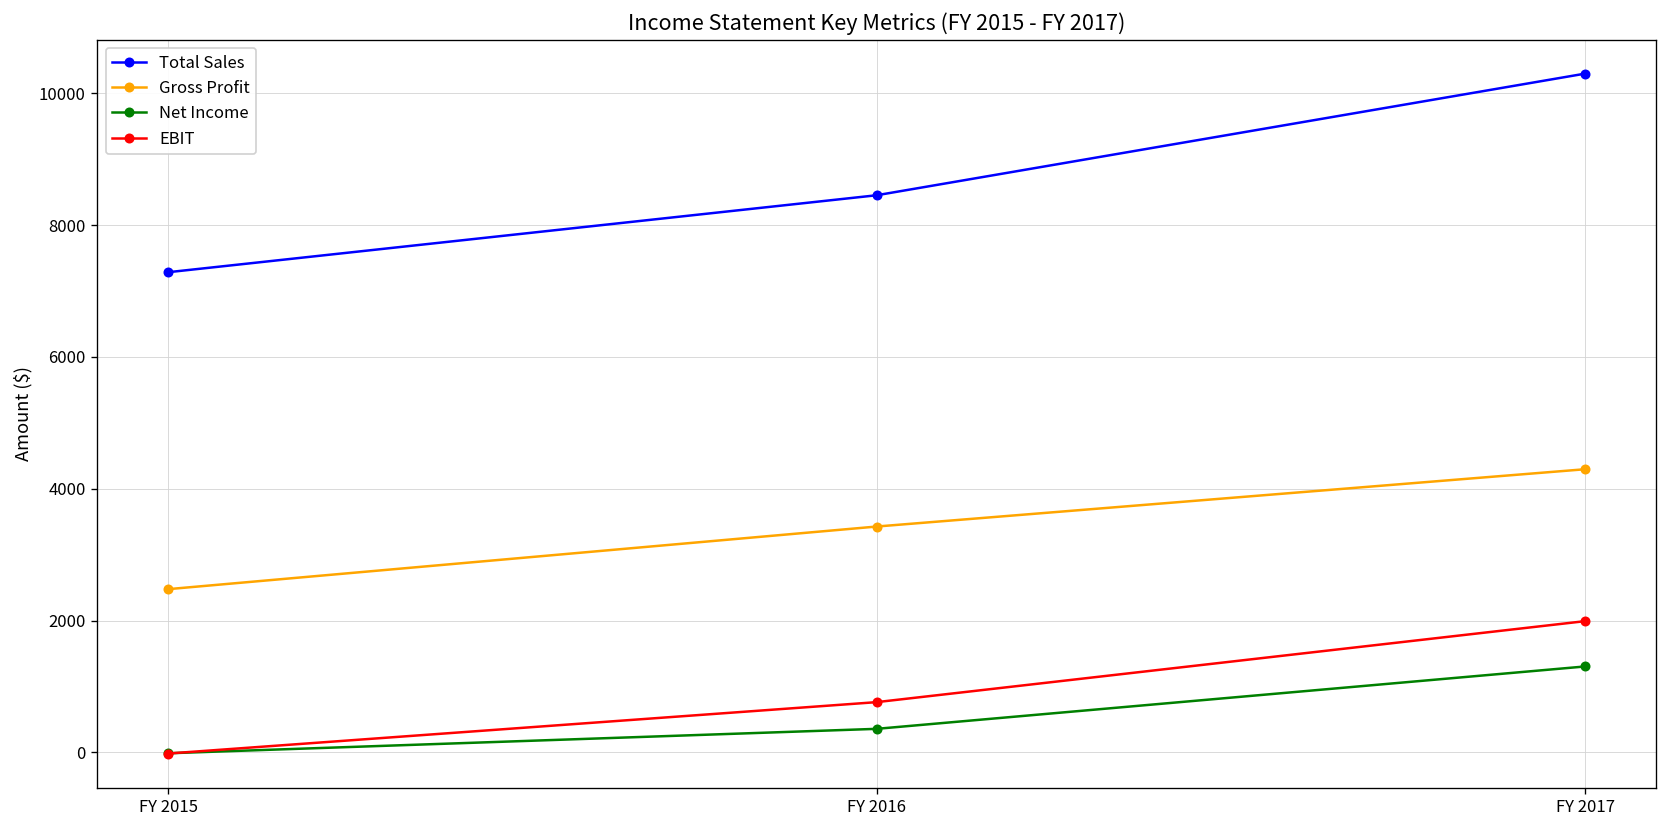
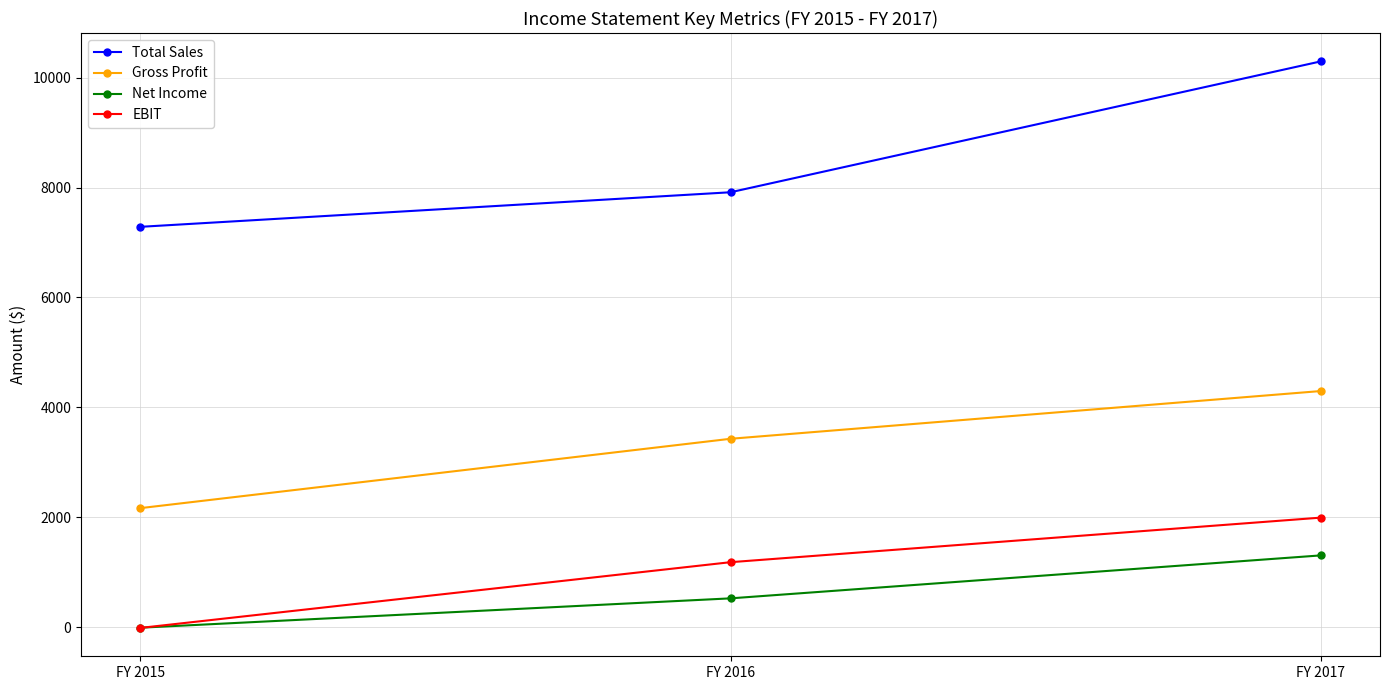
  {
    "Total Sales": {
      "FY 2015": 7300,
-     "FY 2016": 8500,
+     "FY 2016": 7900,
      "FY 2017": 10300
    },
    "Gross Profit": {
-     "FY 2015": 2500,
+     "FY 2015": 2200,
      "FY 2016": 3400,
      "FY 2017": 4300
    },
    "Net Income": {
-     "FY 2016": 400,
+     "FY 2016": 500,
      "FY 2017": 1300
    },
    "EBIT": {
-     "FY 2016": 800,
+     "FY 2016": 1200,
      "FY 2017": 2000
    }
  }
